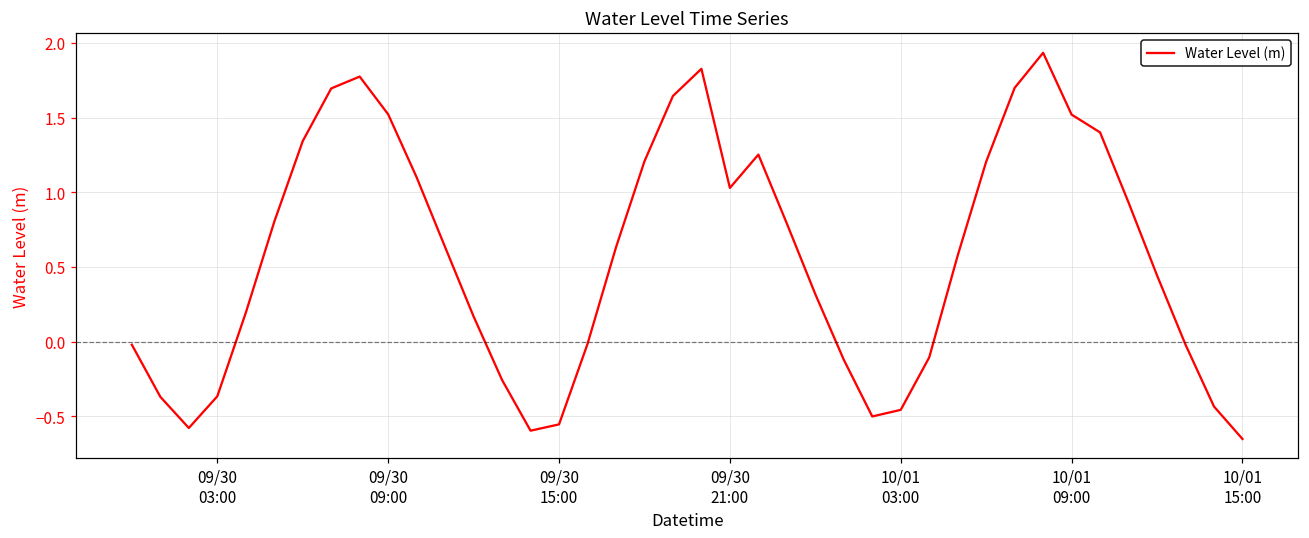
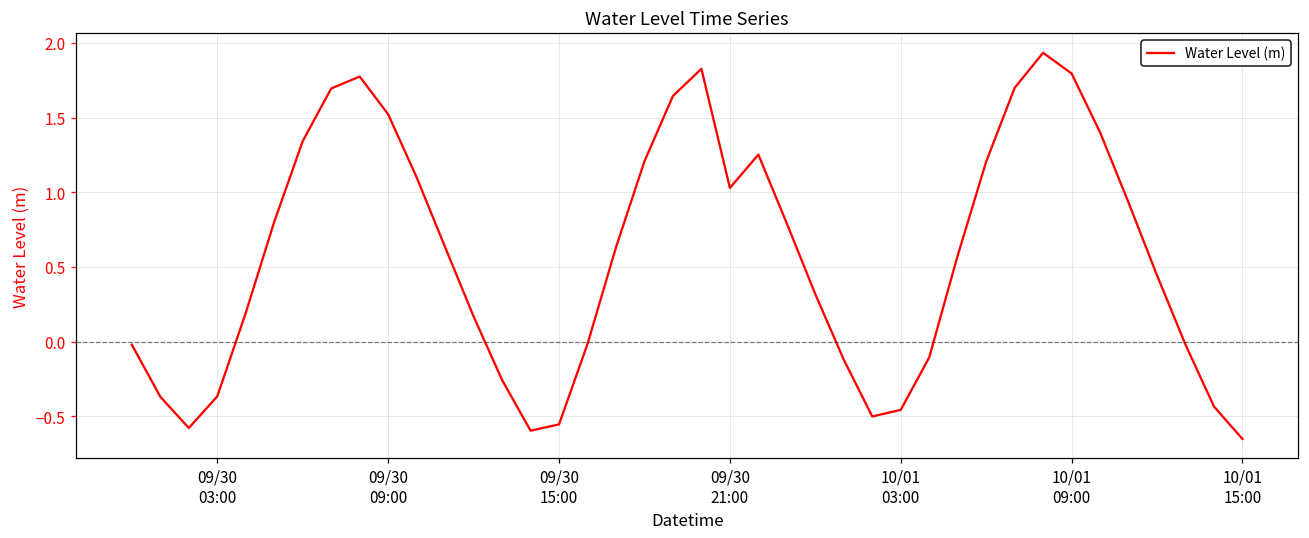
  {
    "09/30 03:00": -0.37,
    "09/30 09:00": 1.52,
    "09/30 15:00": -0.55,
    "09/30 21:00": 1.03,
    "10/01 03:00": -0.46,
-   "10/01 09:00": 1.52,
+   "10/01 09:00": 1.79,
    "10/01 15:00": -0.65
  }
